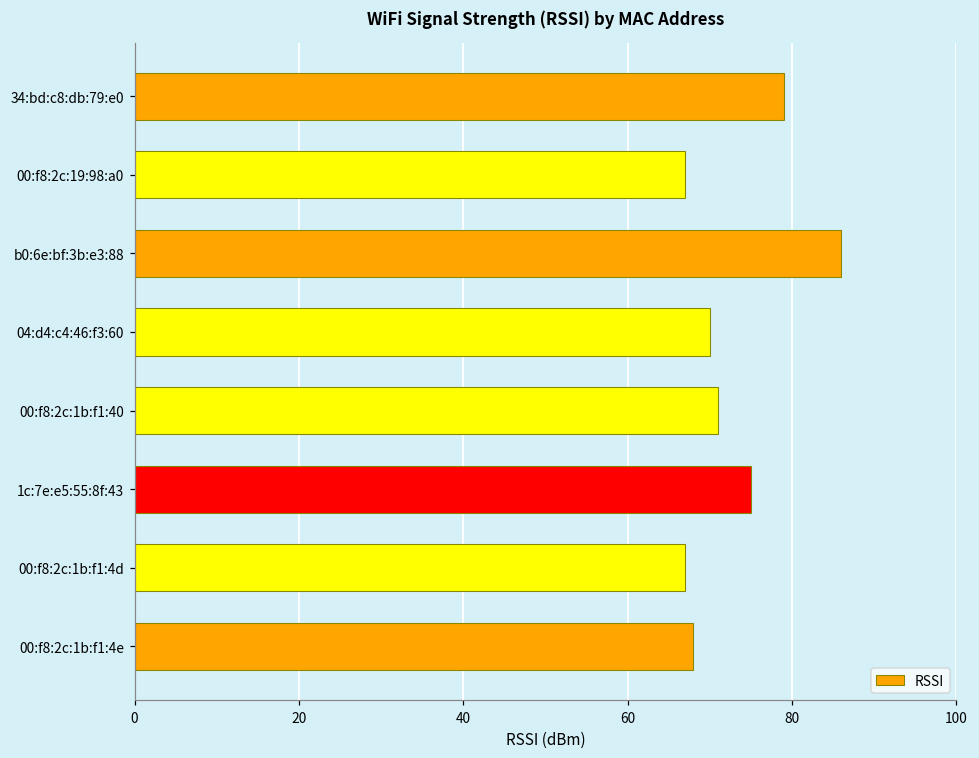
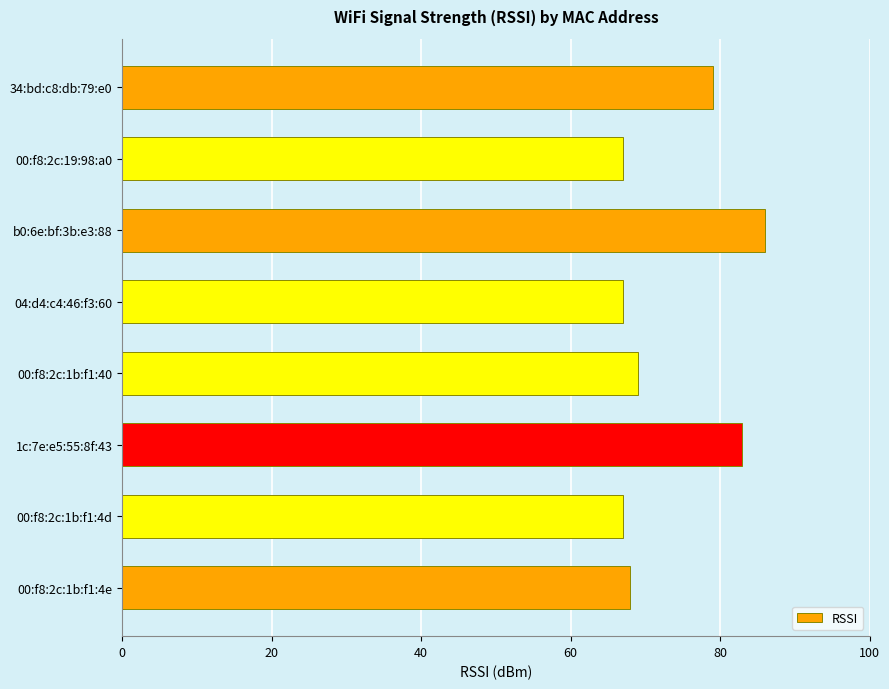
  {
    "34:bd:c8:db:79:e0": 79,
    "00:f8:2c:19:98:a0": 67,
    "b0:6e:bf:3b:e3:88": 86,
-   "04:d4:c4:46:f3:60": 70,
-   "00:f8:2c:1b:f1:40": 71,
-   "1c:7e:e5:55:8f:43": 75,
+   "04:d4:c4:46:f3:60": 67,
+   "00:f8:2c:1b:f1:40": 69,
+   "1c:7e:e5:55:8f:43": 83,
    "00:f8:2c:1b:f1:4d": 67,
    "00:f8:2c:1b:f1:4e": 68
  }
